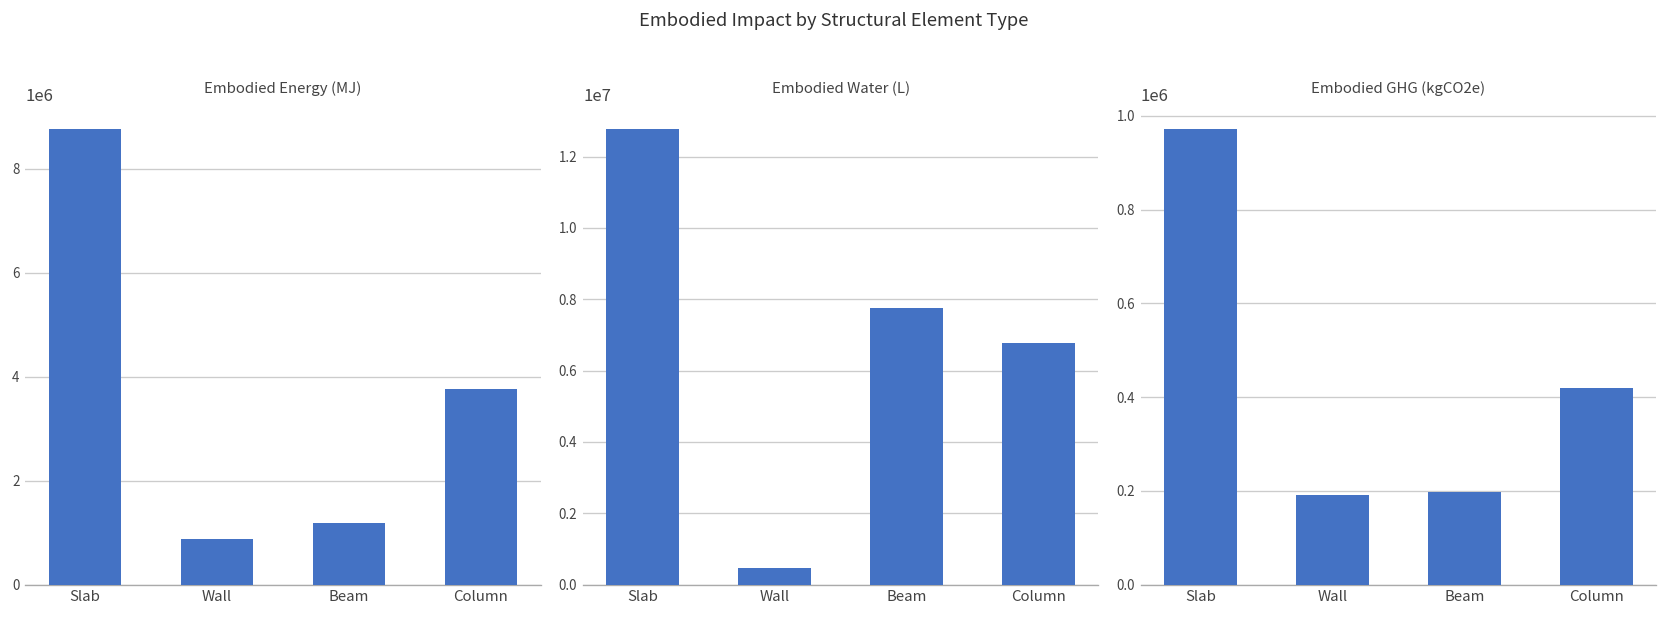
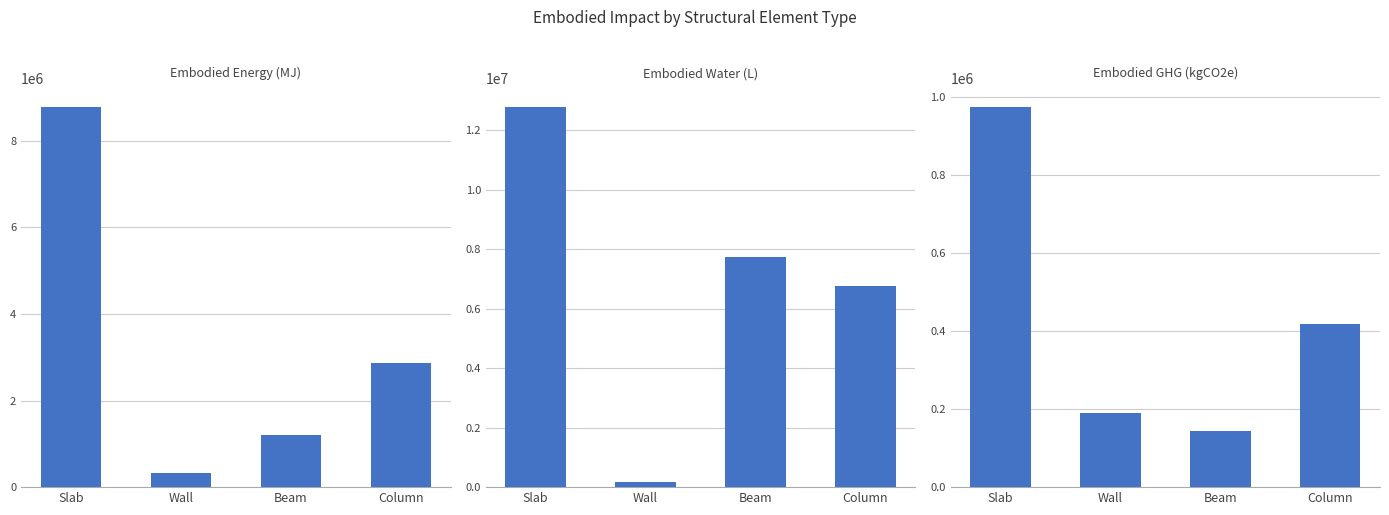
  {
    "Embodied Energy (MJ)": {
      "Slab": 8800000,
-     "Wall": 900000,
+     "Wall": 300000,
      "Beam": 1200000,
-     "Column": 3800000
+     "Column": 2900000
    },
    "Embodied Water (L)": {
      "Slab": 12800000,
-     "Wall": 500000,
+     "Wall": 200000,
      "Beam": 7700000,
      "Column": 6800000
    },
    "Embodied GHG (kgCO2e)": {
      "Slab": 970000,
      "Wall": 190000,
-     "Beam": 200000,
+     "Beam": 140000,
      "Column": 420000
    }
  }
